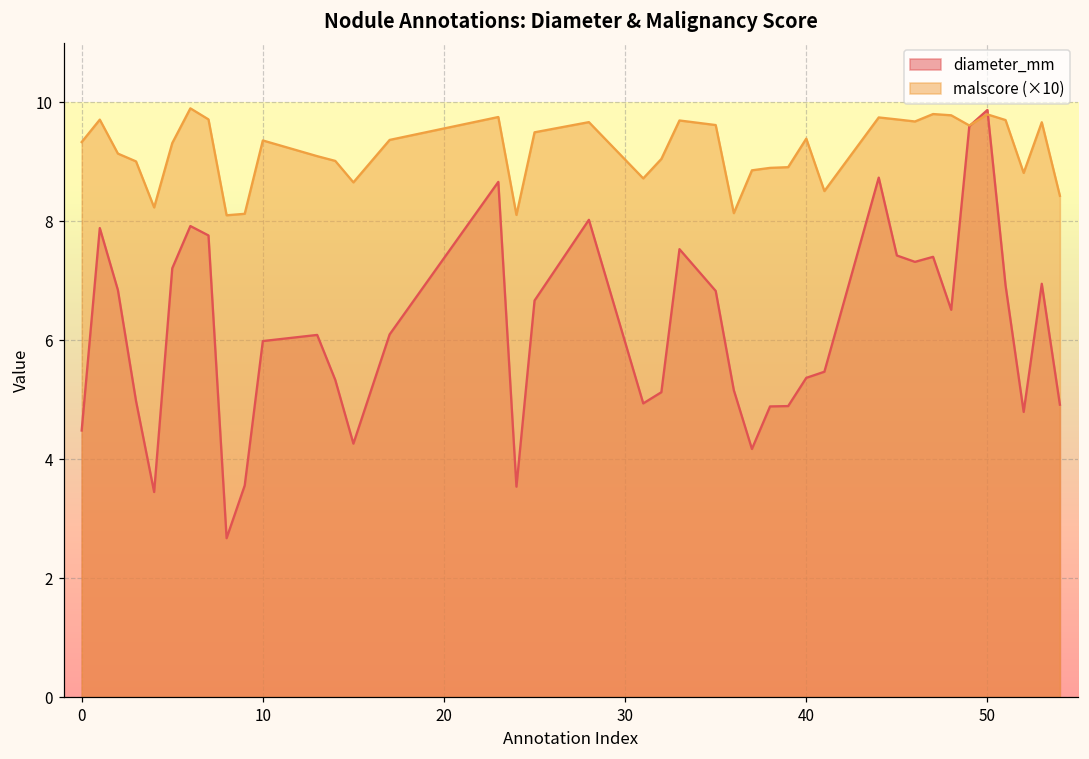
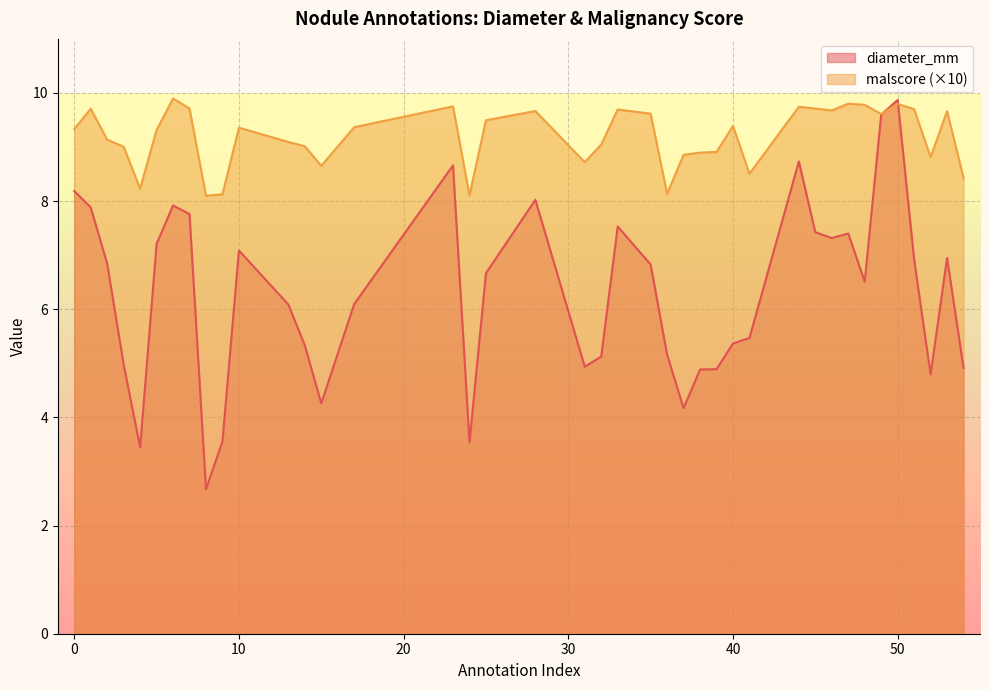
  {
    "diameter_mm": {
-     "0": 4.5,
-     "10": 6.0,
+     "0": 8.2,
+     "10": 7.1,
      "40": 5.4,
      "50": 9.9
    },
    "malscore (×10)": {
      "0": 9.3,
      "10": 9.4,
      "40": 9.4,
      "50": 9.8
    }
  }
